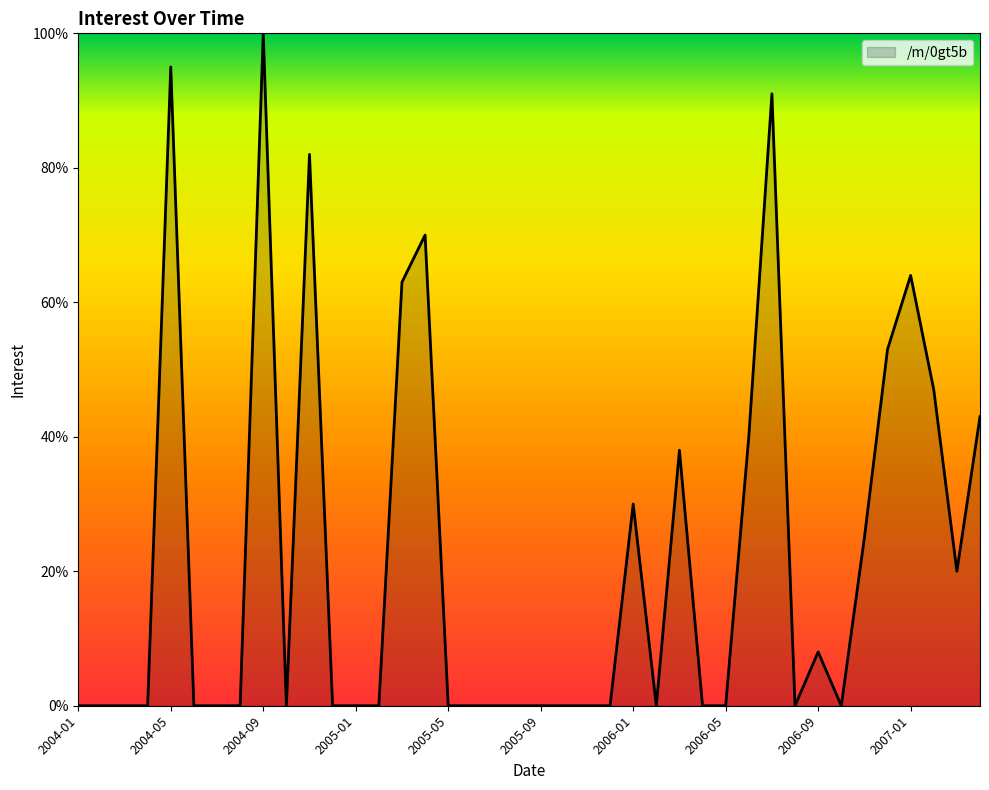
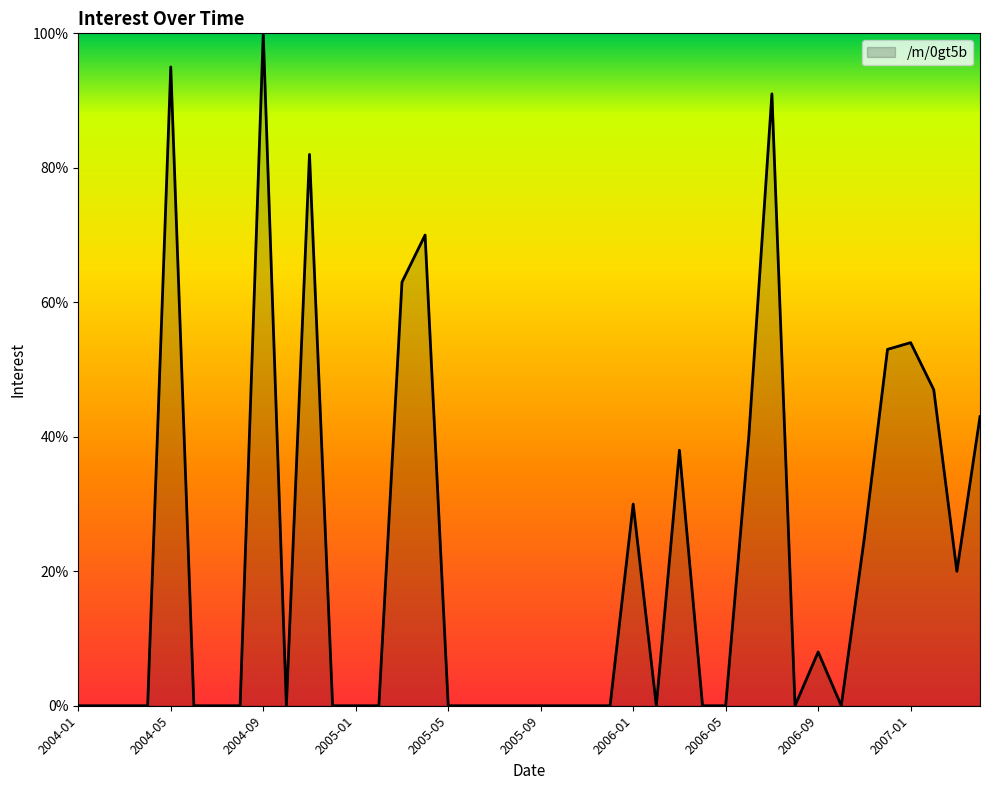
  {
    "2004-01": "0%",
    "2004-05": "95%",
    "2004-09": "100%",
    "2005-01": "0%",
    "2005-05": "0%",
    "2005-09": "0%",
    "2006-01": "30%",
    "2006-05": "0%",
    "2006-09": "8%",
-   "2007-01": "64%"
+   "2007-01": "54%"
  }
